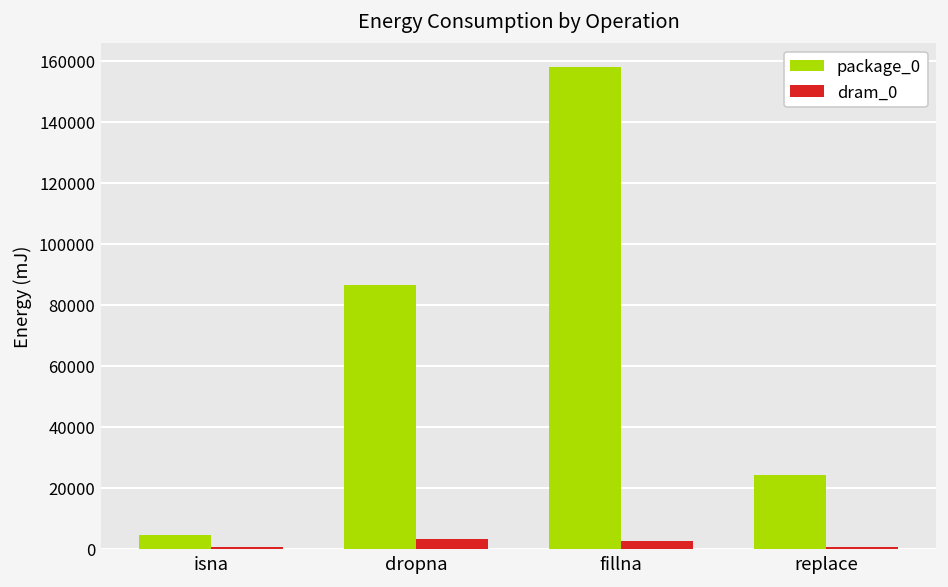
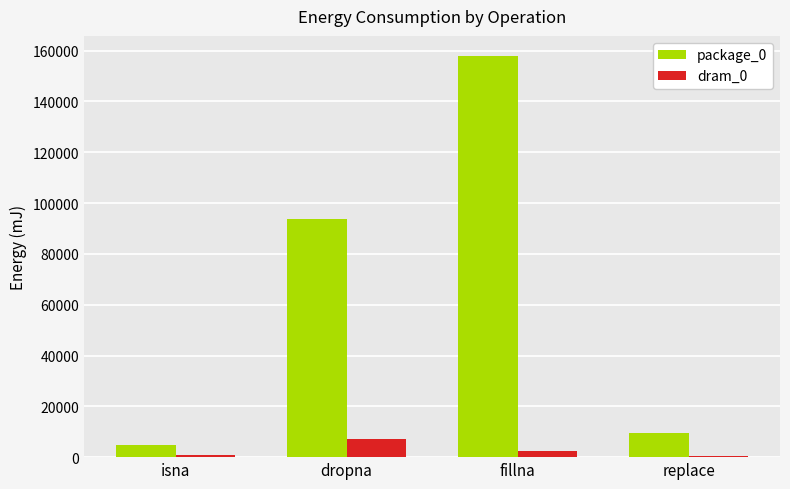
  {
    "package_0": {
      "isna": 5000,
-     "dropna": 86000,
+     "dropna": 94000,
      "fillna": 158000,
-     "replace": 24000
+     "replace": 9000
    },
    "dram_0": {
-     "dropna": 3000,
+     "dropna": 7000,
      "fillna": 3000
    }
  }
